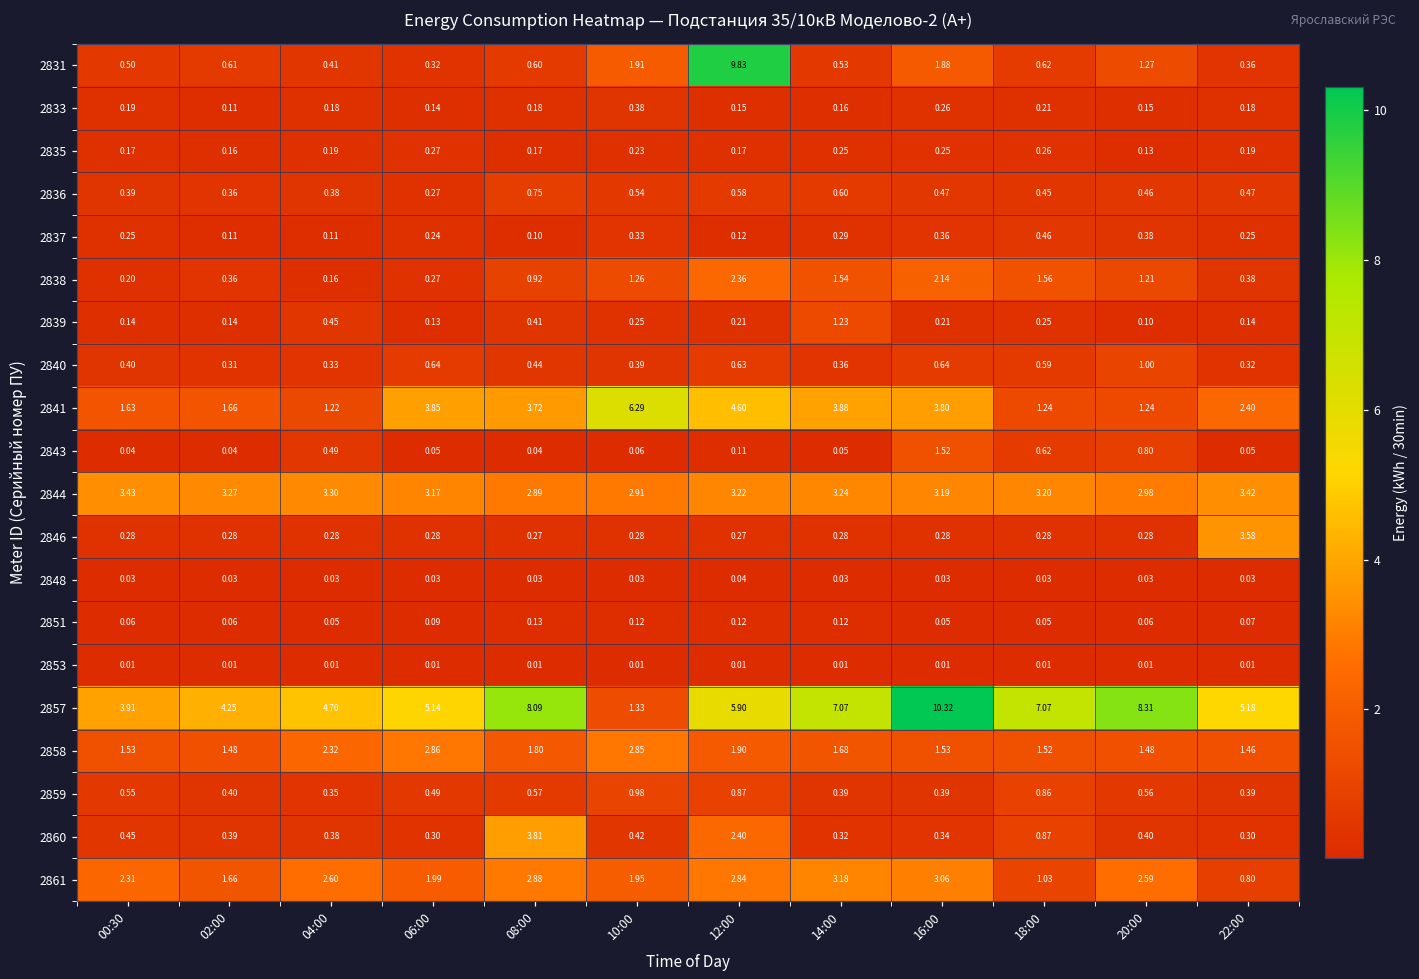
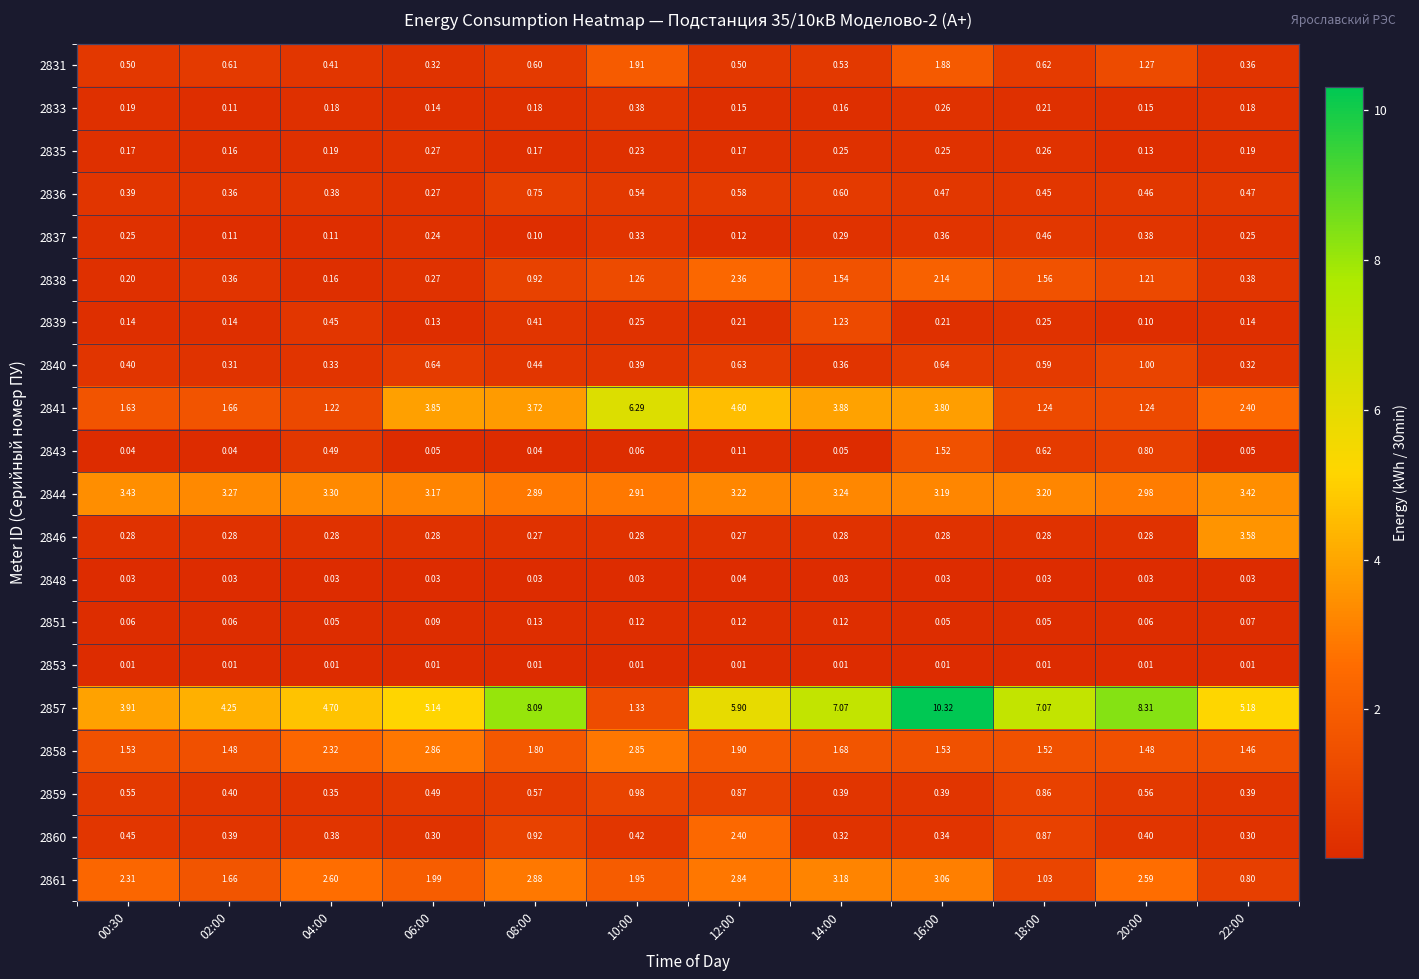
  {
    "2831": {
      "00:30": 0.50,
      "02:00": 0.61,
      "04:00": 0.41,
      "06:00": 0.32,
      "08:00": 0.60,
      "10:00": 1.91,
-     "12:00": 9.83,
+     "12:00": 0.50,
      "14:00": 0.53,
      "16:00": 1.88,
      "18:00": 0.62,
      "20:00": 1.27,
      "22:00": 0.36
    },
    "2860": {
      "00:30": 0.45,
      "02:00": 0.39,
      "04:00": 0.38,
      "06:00": 0.30,
-     "08:00": 3.81,
+     "08:00": 0.92,
      "10:00": 0.42,
      "12:00": 2.40,
      "14:00": 0.32,
      "16:00": 0.34,
      "18:00": 0.87,
      "20:00": 0.40,
      "22:00": 0.30
    }
  }
